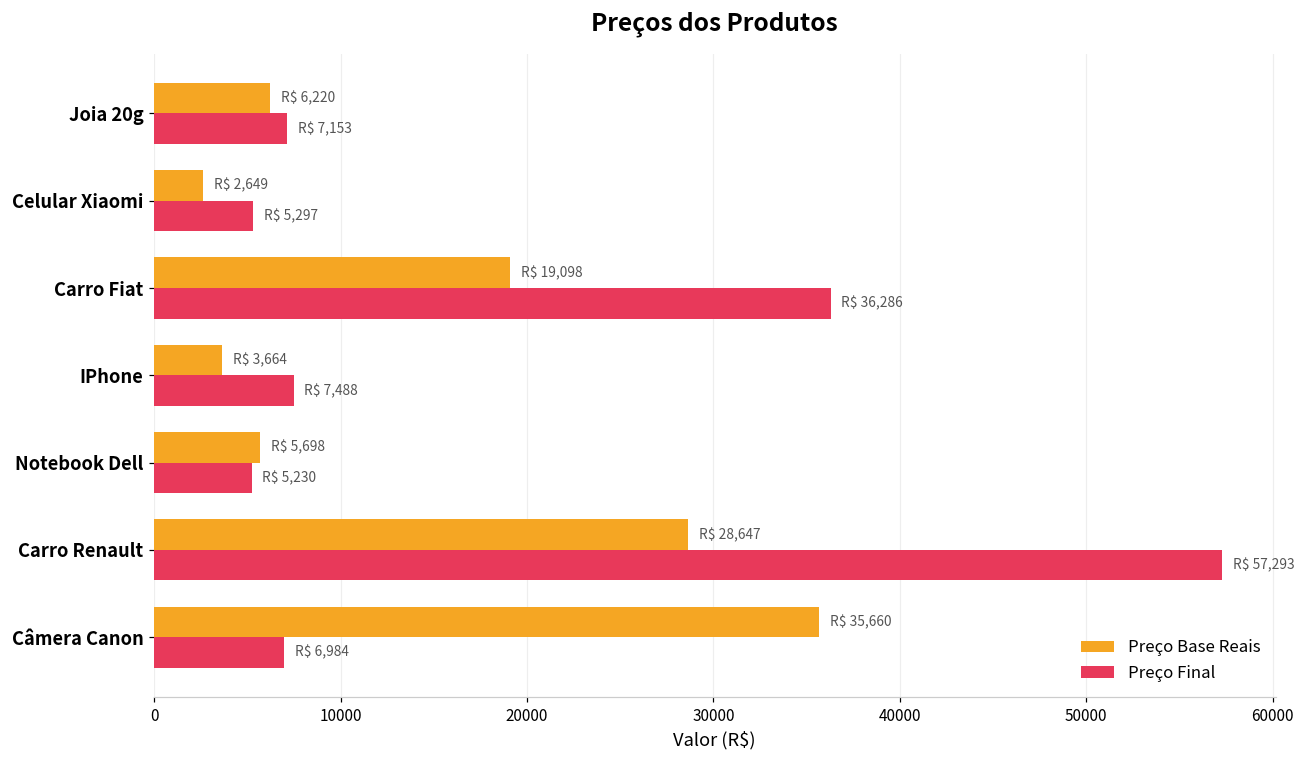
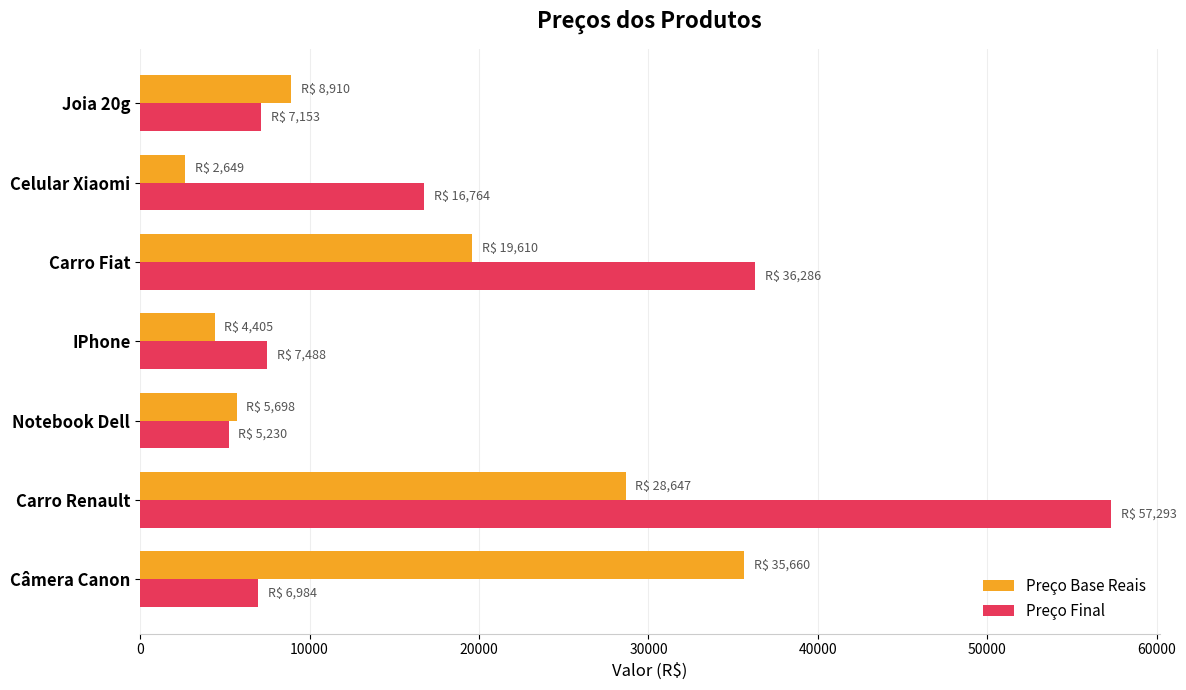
  {
    "Preço Base Reais": {
-     "Joia 20g": "6,220",
+     "Joia 20g": "8,910",
      "Celular Xiaomi": "2,649",
-     "Carro Fiat": "19,098",
-     "IPhone": "3,664",
+     "Carro Fiat": "19,610",
+     "IPhone": "4,405",
      "Notebook Dell": "5,698",
      "Carro Renault": "28,647",
      "Câmera Canon": "35,660"
    },
    "Preço Final": {
      "Joia 20g": "7,153",
-     "Celular Xiaomi": "5,297",
+     "Celular Xiaomi": "16,764",
      "Carro Fiat": "36,286",
      "IPhone": "7,488",
      "Notebook Dell": "5,230",
      "Carro Renault": "57,293",
      "Câmera Canon": "6,984"
    }
  }
